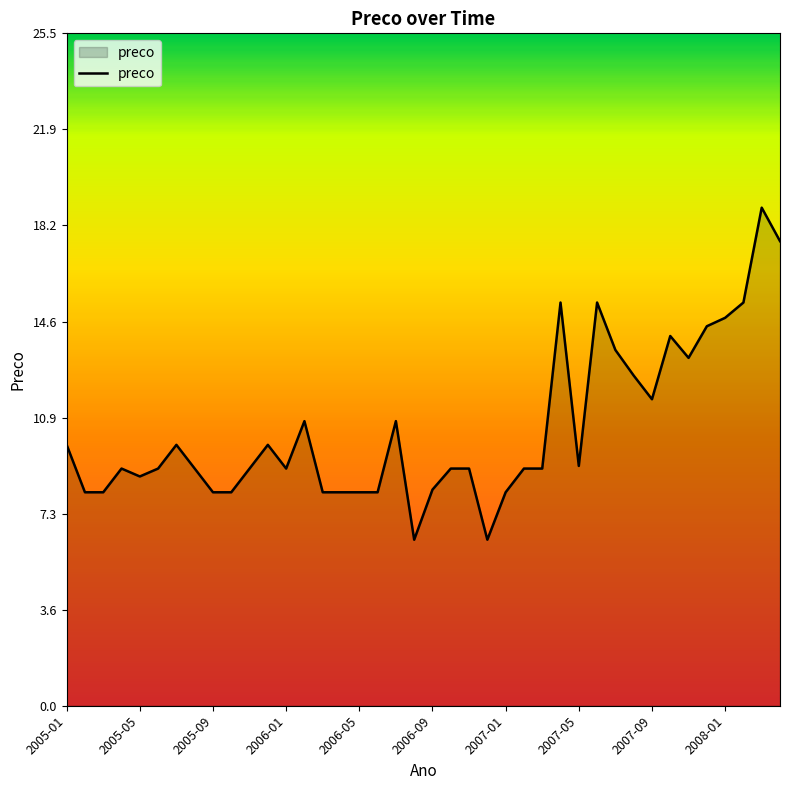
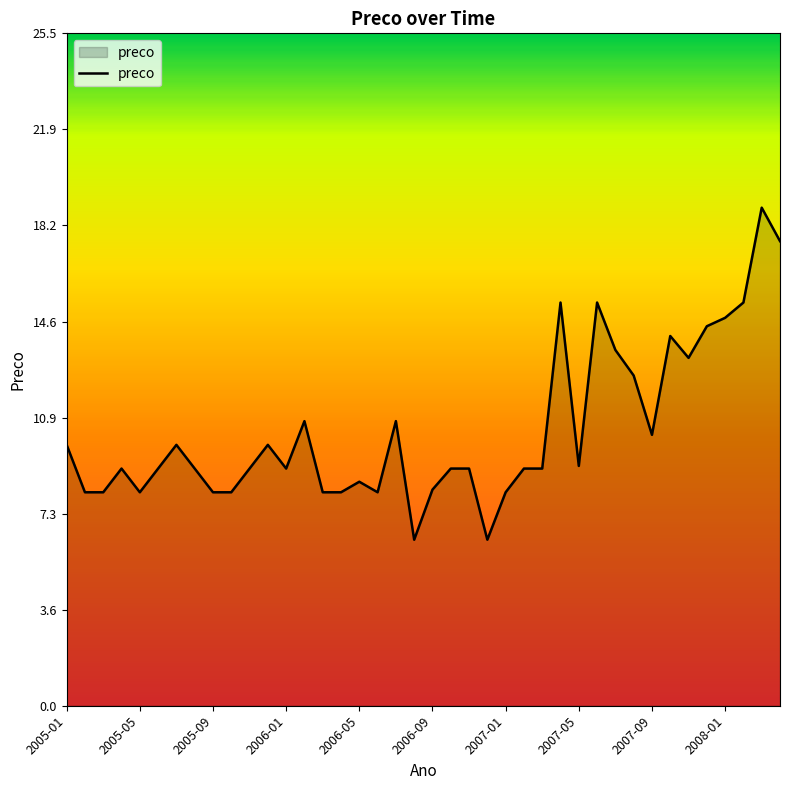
  {
    "2005-01": 9.9,
-   "2005-05": 8.7,
+   "2005-05": 8.1,
    "2005-09": 8.1,
    "2006-01": 9.0,
-   "2006-05": 8.1,
+   "2006-05": 8.5,
    "2006-09": 8.2,
    "2007-01": 8.1,
    "2007-05": 9.1,
-   "2007-09": 11.6,
+   "2007-09": 10.3,
    "2008-01": 14.7
  }
